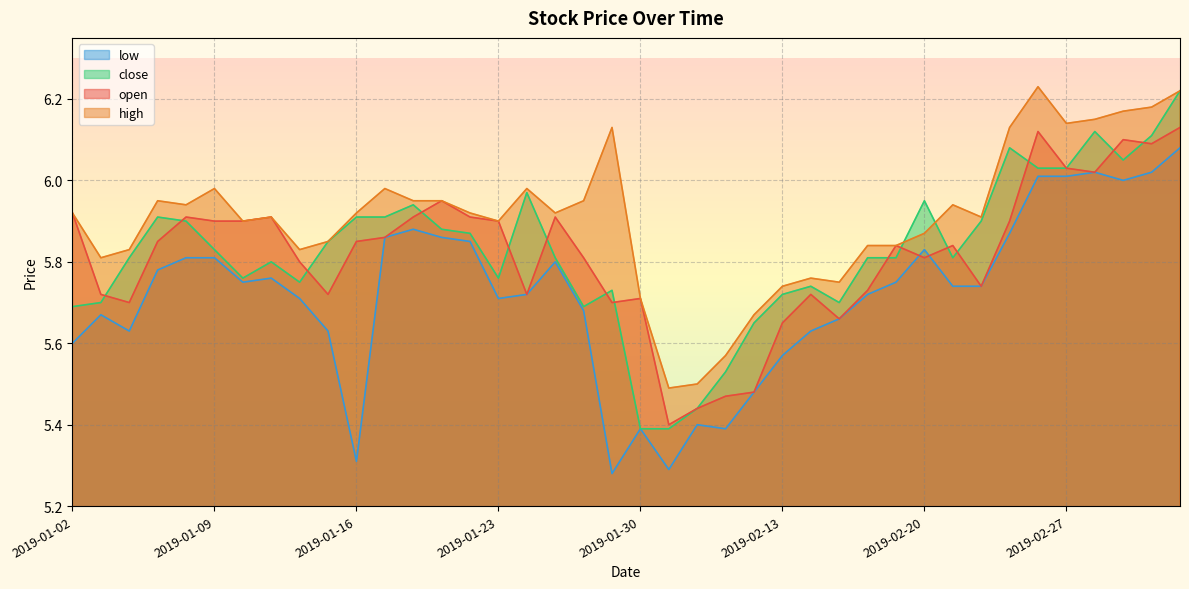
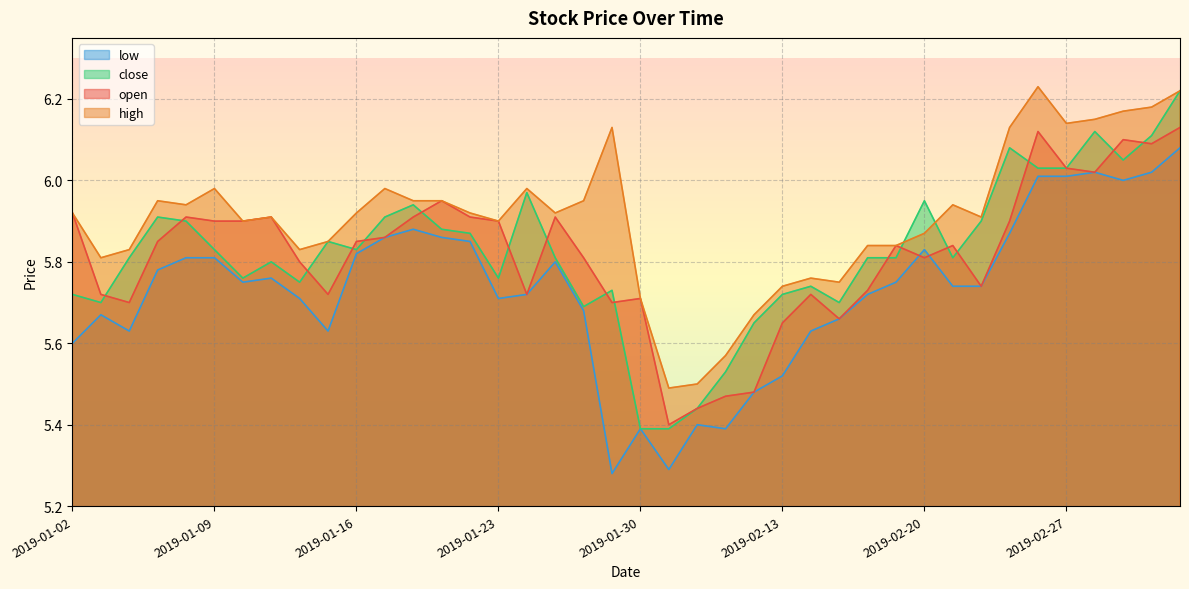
  {
    "low": {
      "2019-01-02": 5.60,
      "2019-01-09": 5.81,
-     "2019-01-16": 5.31,
+     "2019-01-16": 5.82,
      "2019-01-23": 5.71,
-     "2019-02-13": 5.57,
+     "2019-02-13": 5.52,
      "2019-02-20": 5.83,
      "2019-02-27": 6.01
    },
    "close": {
-     "2019-01-02": 5.69,
+     "2019-01-02": 5.72,
      "2019-01-09": 5.83,
-     "2019-01-16": 5.91,
+     "2019-01-16": 5.83,
      "2019-01-23": 5.76,
      "2019-02-13": 5.72,
      "2019-02-20": 5.95
    }
  }
